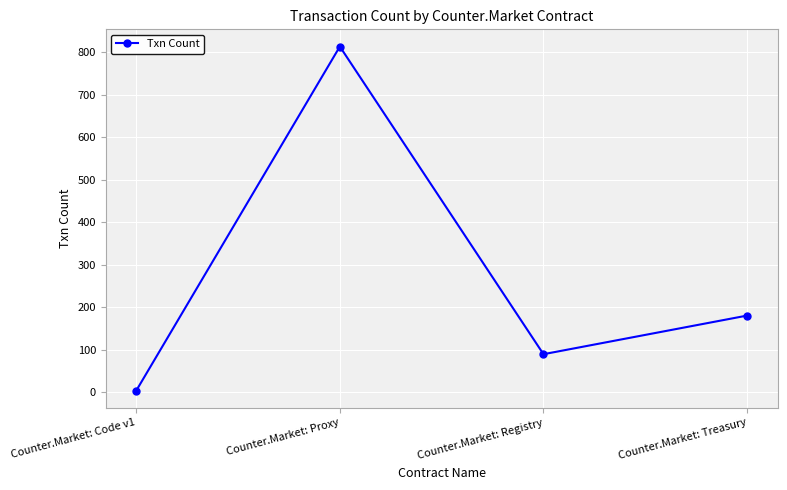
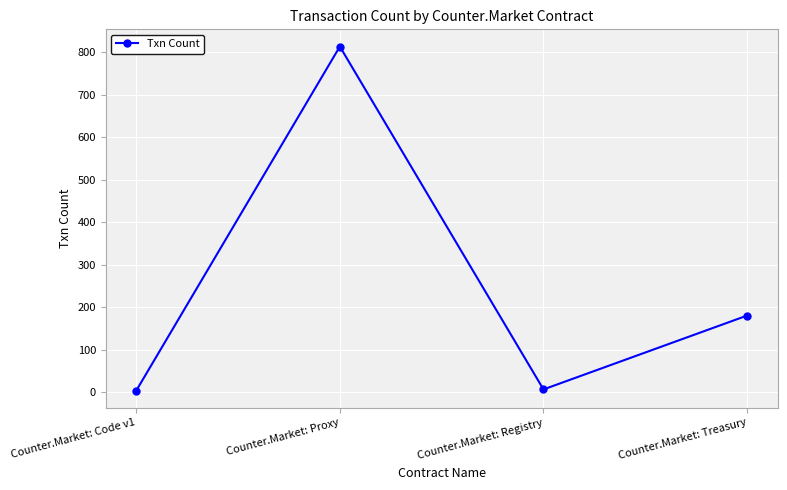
  {
    "Counter.Market: Code v1": 0,
    "Counter.Market: Proxy": 810,
-   "Counter.Market: Registry": 90,
+   "Counter.Market: Registry": 10,
    "Counter.Market: Treasury": 180
  }
